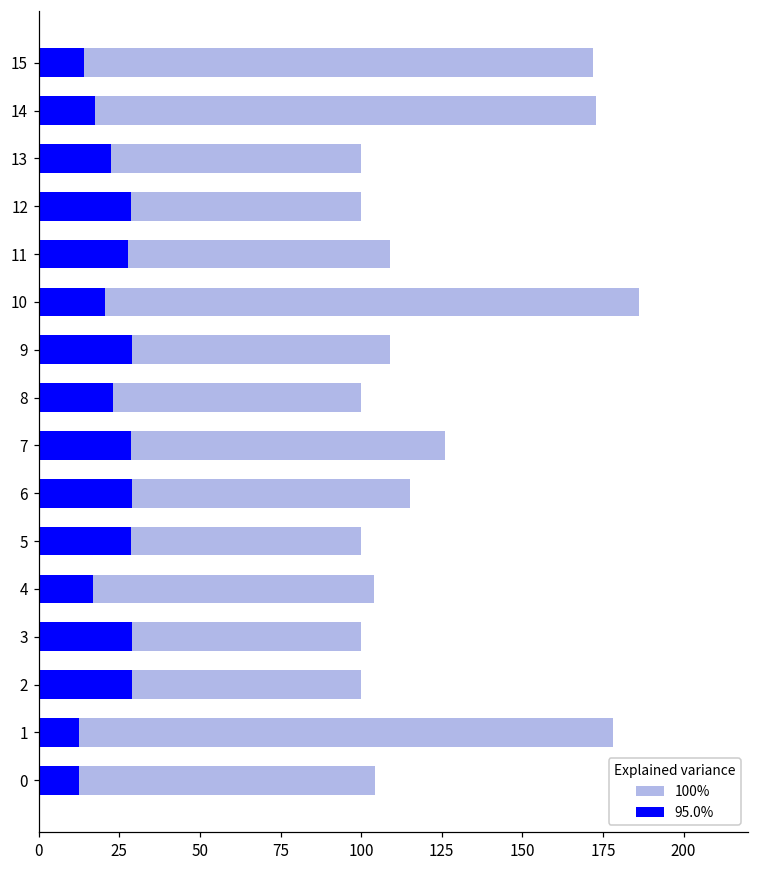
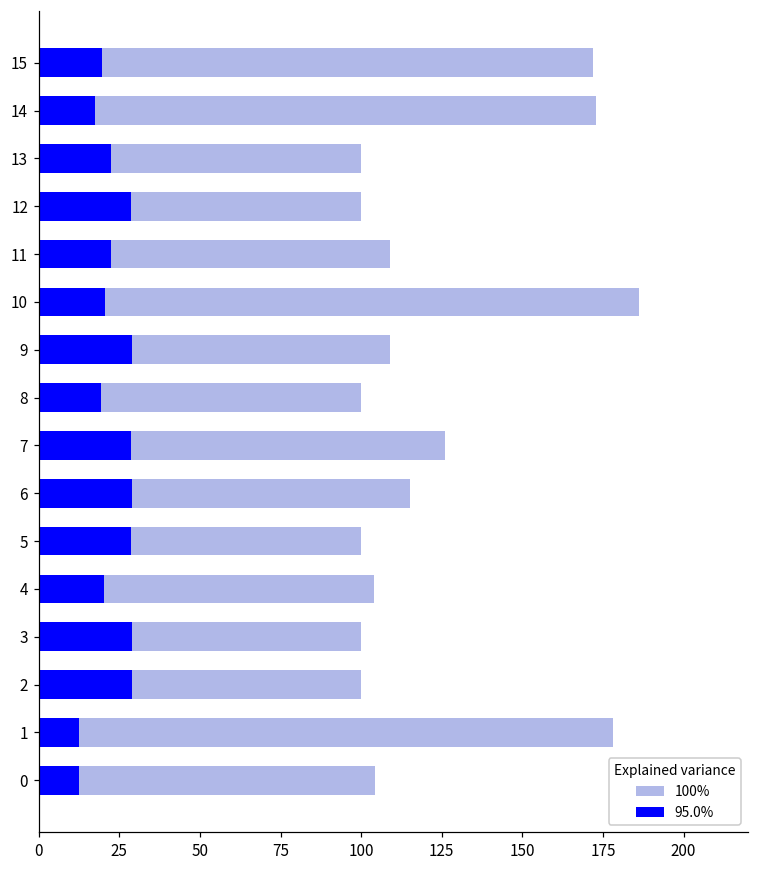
  {
    "100%": {
      "15": 172,
      "14": 173,
      "13": 100,
      "12": 100,
      "11": 109,
      "10": 186,
      "9": 109,
      "8": 100,
      "7": 126,
      "6": 115,
      "5": 100,
      "4": 104,
      "3": 100,
      "2": 100,
      "1": 178,
      "0": 104
    },
    "95.0%": {
-     "15": 14,
-     "11": 28,
-     "8": 23,
-     "4": 17
+     "15": 20,
+     "11": 22,
+     "8": 19,
+     "4": 20
    }
  }
